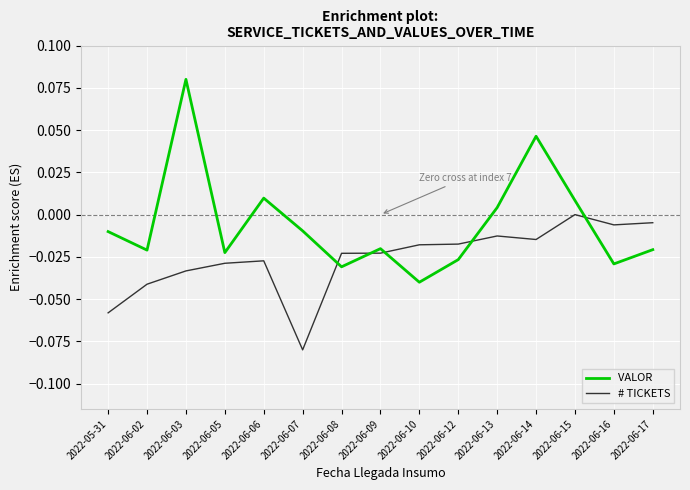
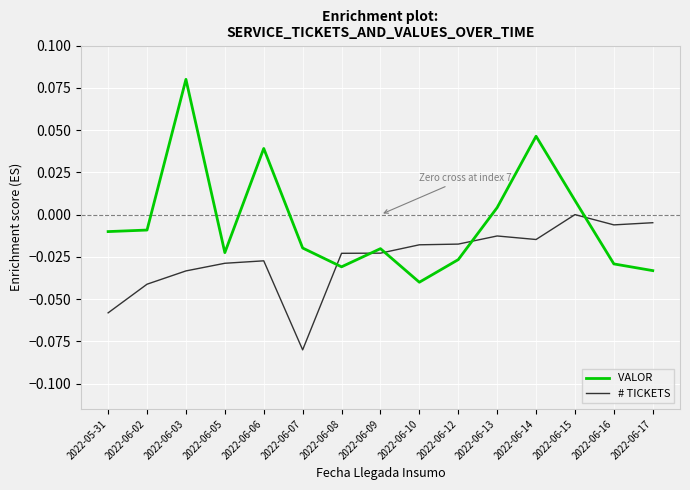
  {
    "VALOR": {
      "2022-05-31": -0.010,
-     "2022-06-02": -0.021,
+     "2022-06-02": -0.009,
      "2022-06-03": 0.080,
      "2022-06-05": -0.022,
-     "2022-06-06": 0.010,
-     "2022-06-07": -0.010,
+     "2022-06-06": 0.039,
+     "2022-06-07": -0.020,
      "2022-06-08": -0.031,
      "2022-06-09": -0.020,
      "2022-06-10": -0.040,
      "2022-06-12": -0.027,
      "2022-06-14": 0.046,
      "2022-06-15": 0.008,
      "2022-06-16": -0.029,
-     "2022-06-17": -0.021
+     "2022-06-17": -0.033
    },
    "# TICKETS": {
      "2022-05-31": -0.058,
      "2022-06-02": -0.041,
      "2022-06-03": -0.033,
      "2022-06-05": -0.029,
      "2022-06-06": -0.027,
      "2022-06-07": -0.080,
      "2022-06-08": -0.023,
      "2022-06-09": -0.023,
      "2022-06-10": -0.018,
      "2022-06-12": -0.017,
      "2022-06-13": -0.013,
      "2022-06-14": -0.015,
      "2022-06-15": 0.000,
      "2022-06-16": -0.006,
      "2022-06-17": -0.005
    }
  }
